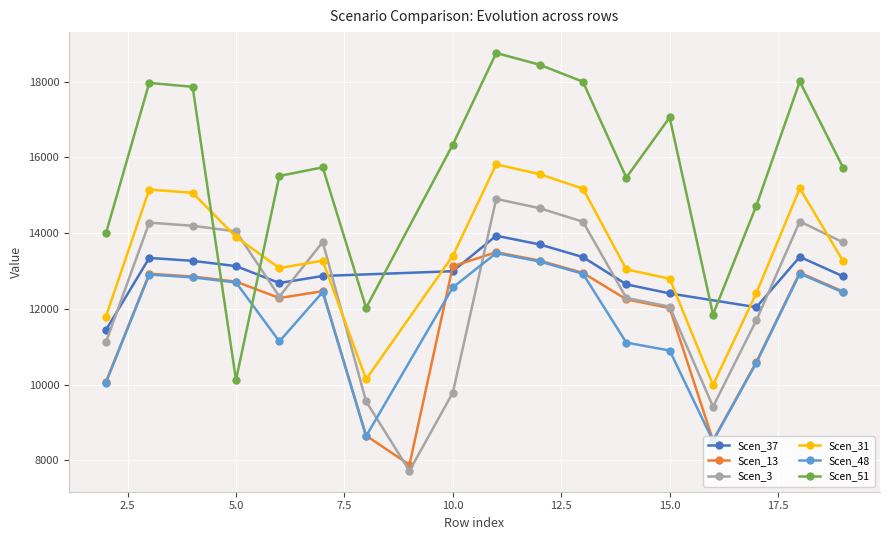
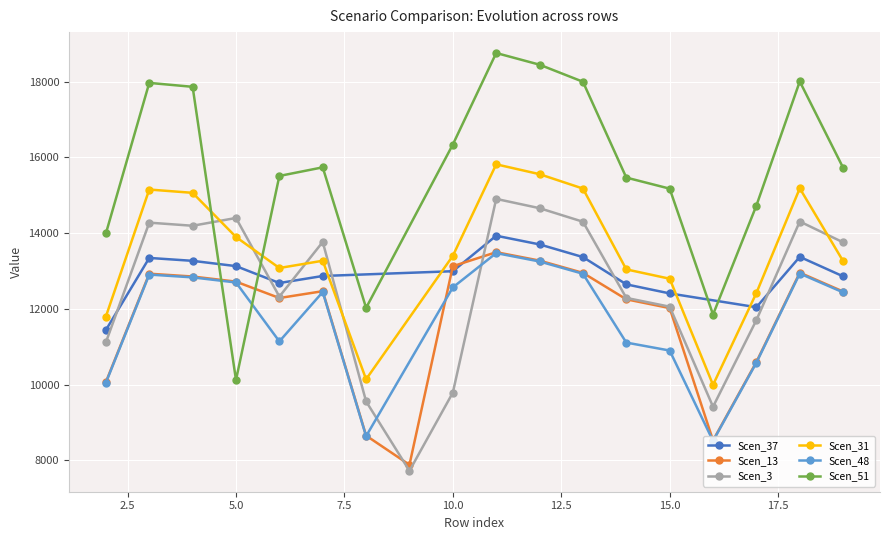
  {
    "Scen_13": {
      "10.0": 13100
    },
    "Scen_3": {
-     "5.0": 14000,
+     "5.0": 14400,
      "10.0": 9800
    },
    "Scen_31": {
      "5.0": 13900,
      "10.0": 13400,
      "15.0": 12800
    },
    "Scen_51": {
      "5.0": 10100,
      "10.0": 16300,
-     "15.0": 17100
+     "15.0": 15200
    }
  }
